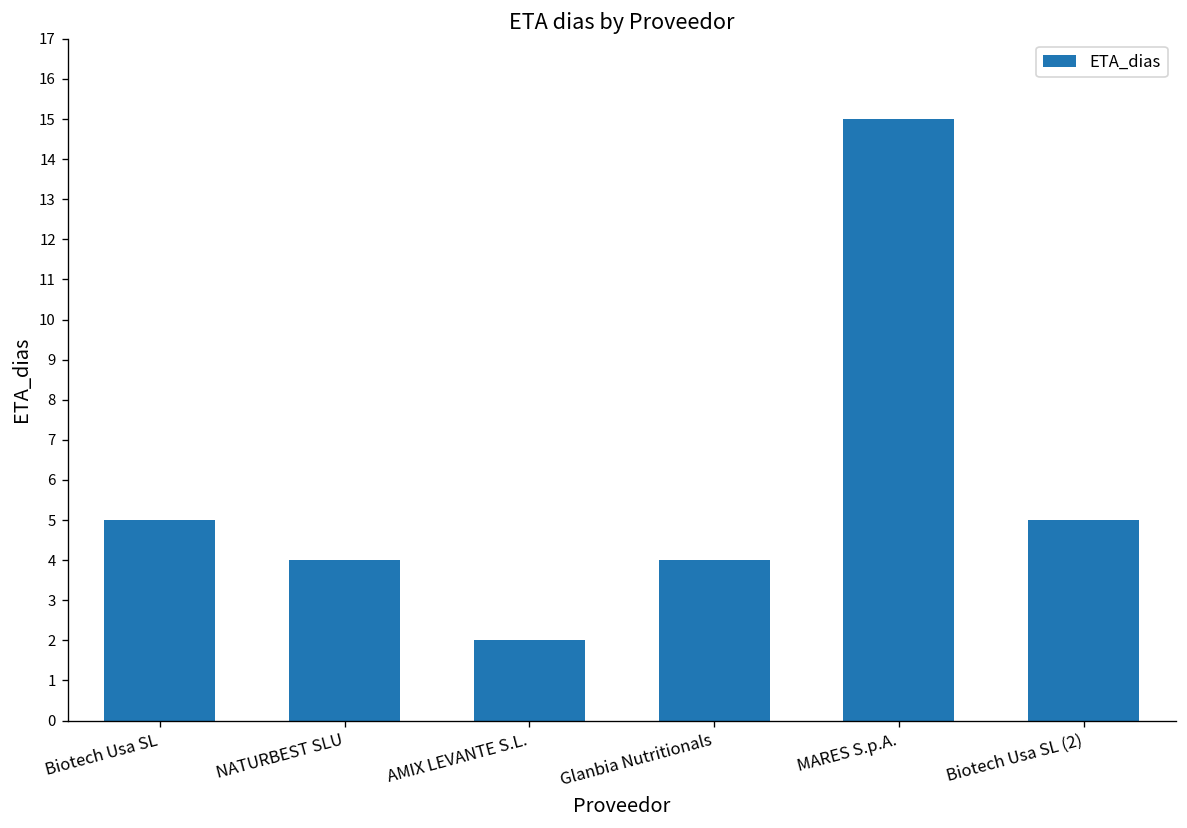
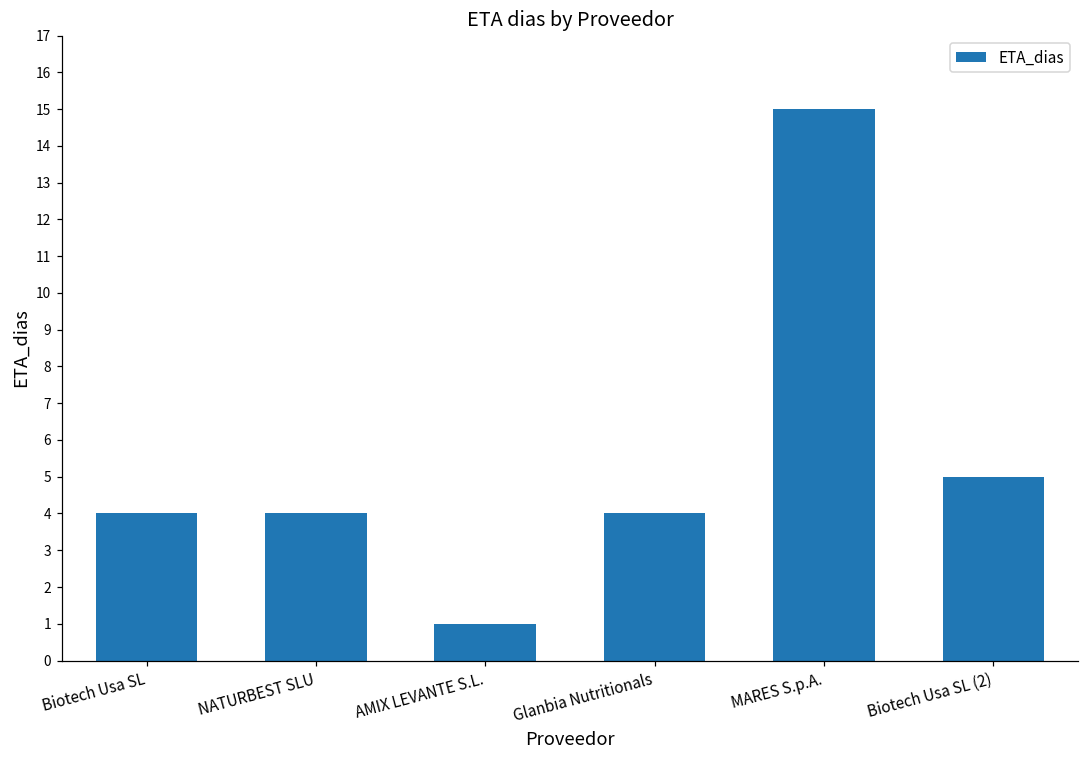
  {
-   "Biotech Usa SL": 5,
+   "Biotech Usa SL": 4,
    "NATURBEST SLU": 4,
-   "AMIX LEVANTE S.L.": 2,
+   "AMIX LEVANTE S.L.": 1,
    "Glanbia Nutritionals": 4,
    "MARES S.p.A.": 15,
    "Biotech Usa SL (2)": 5
  }
